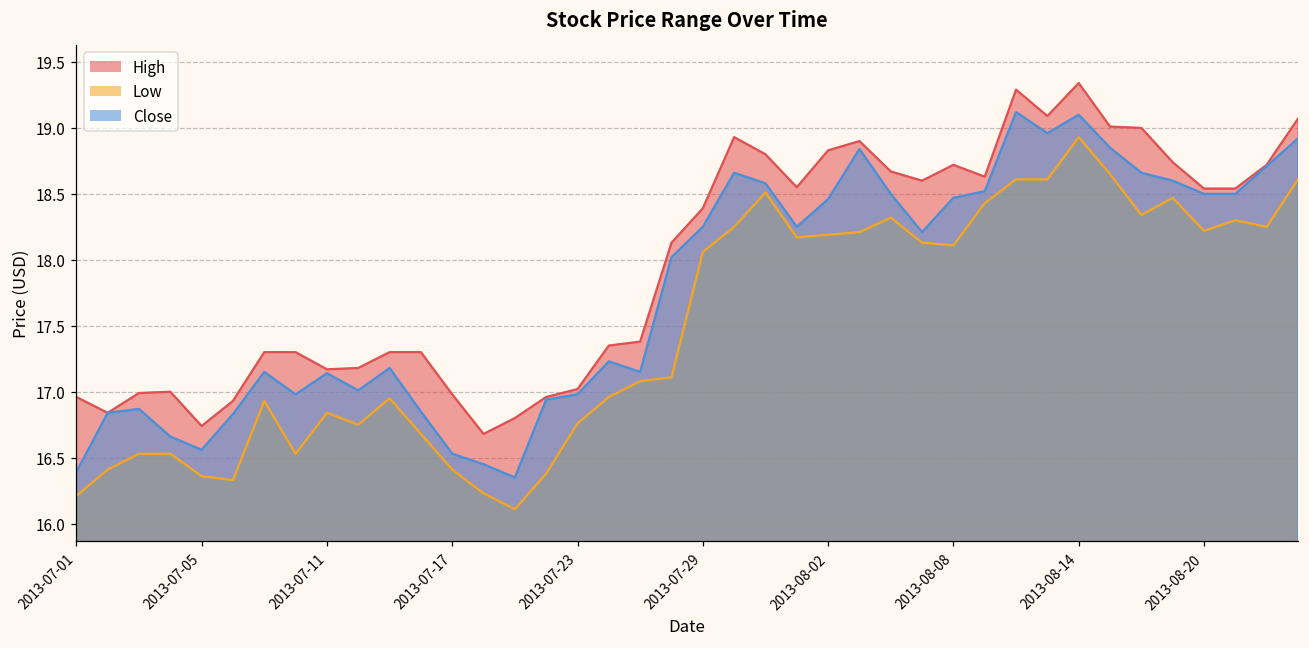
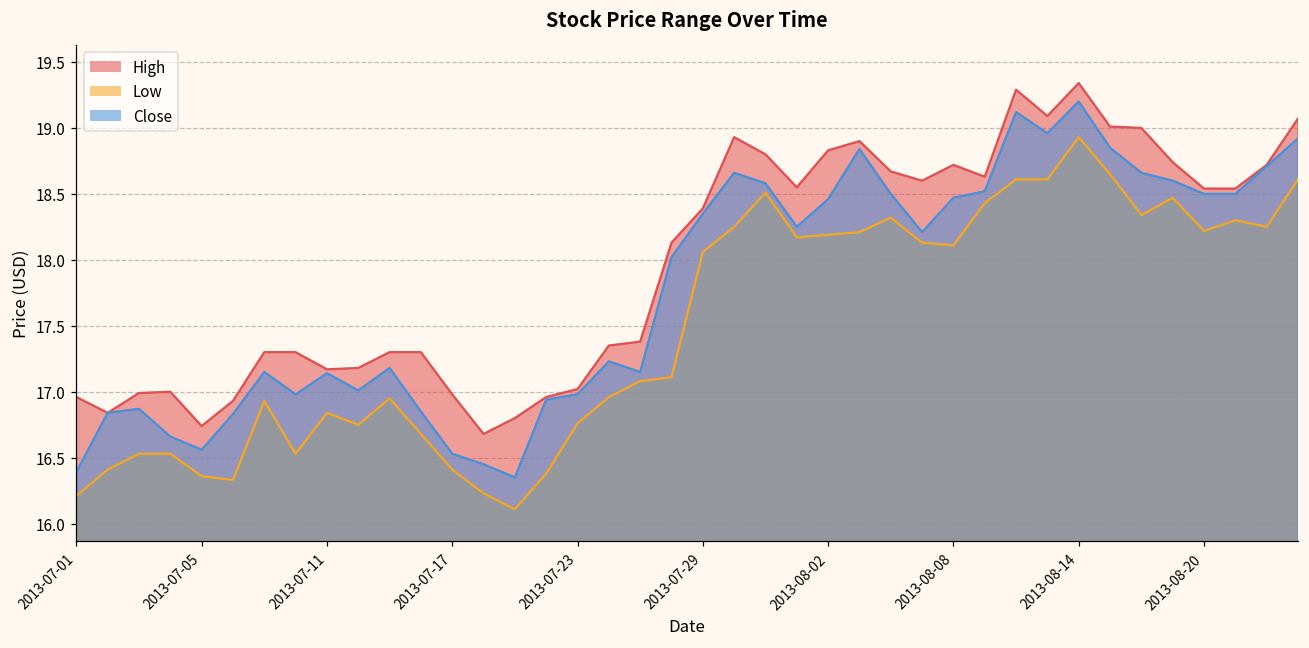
  {
    "High": {
      "2013-07-01": 16.96,
      "2013-07-05": 16.74,
      "2013-07-11": 17.17,
      "2013-07-17": 16.98,
      "2013-07-23": 17.02,
      "2013-07-29": 18.39,
      "2013-08-02": 18.83,
      "2013-08-08": 18.72,
      "2013-08-14": 19.34,
      "2013-08-20": 18.54
    },
    "Low": {
      "2013-07-01": 16.21,
      "2013-07-05": 16.36,
      "2013-07-11": 16.84,
      "2013-07-17": 16.41,
      "2013-07-23": 16.76,
      "2013-07-29": 18.06,
      "2013-08-02": 18.19,
      "2013-08-08": 18.11,
      "2013-08-14": 18.93,
      "2013-08-20": 18.22
    },
    "Close": {
      "2013-07-01": 16.39,
      "2013-07-05": 16.56,
      "2013-07-11": 17.14,
      "2013-07-17": 16.53,
      "2013-07-23": 16.98,
-     "2013-07-29": 18.25,
+     "2013-07-29": 18.35,
      "2013-08-02": 18.46,
      "2013-08-08": 18.47,
-     "2013-08-14": 19.1,
+     "2013-08-14": 19.2,
      "2013-08-20": 18.50
    }
  }
